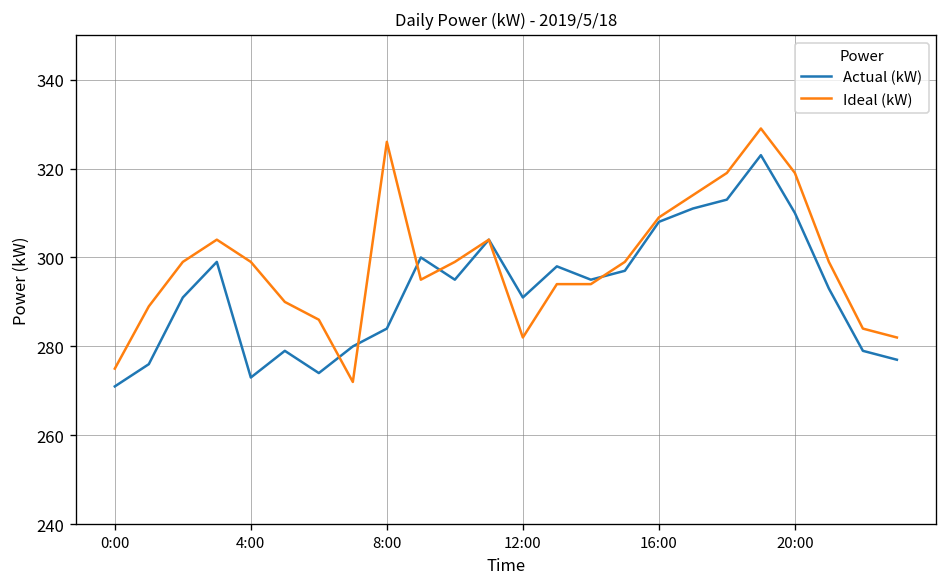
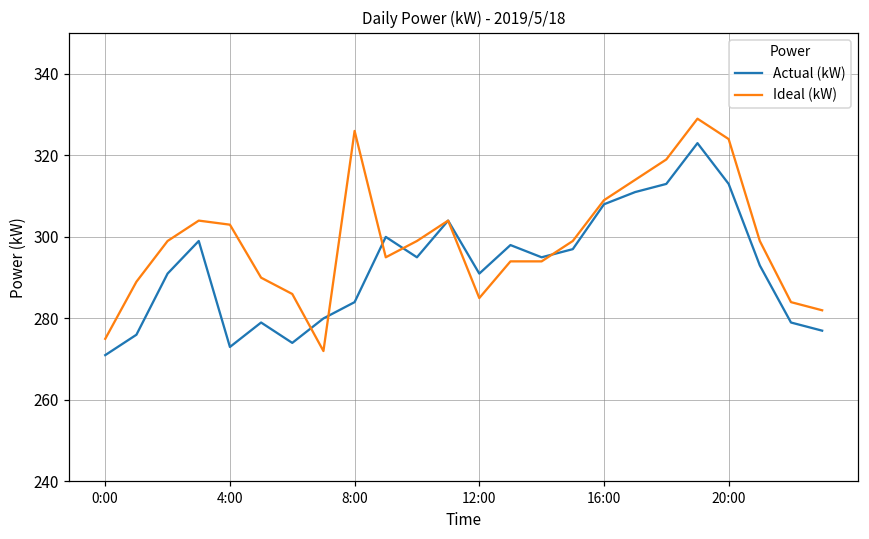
  {
    "Actual (kW)": {
      "0:00": 271,
      "4:00": 273,
      "8:00": 284,
      "12:00": 291,
      "16:00": 308,
-     "20:00": 310
+     "20:00": 313
    },
    "Ideal (kW)": {
      "0:00": 275,
-     "4:00": 299,
+     "4:00": 303,
      "8:00": 326,
-     "12:00": 282,
+     "12:00": 285,
      "16:00": 309,
-     "20:00": 319
+     "20:00": 324
    }
  }
